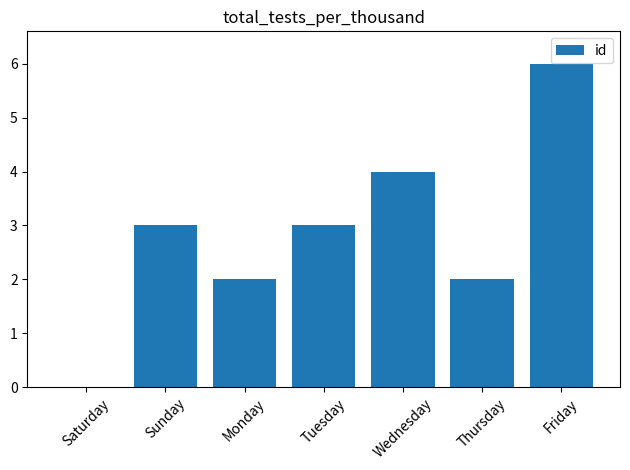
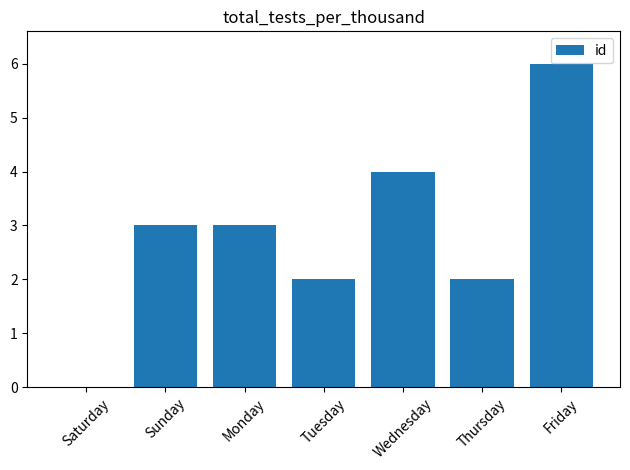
  {
    "Saturday": 0,
    "Sunday": 3,
-   "Monday": 2,
-   "Tuesday": 3,
+   "Monday": 3,
+   "Tuesday": 2,
    "Wednesday": 4,
    "Thursday": 2,
    "Friday": 6
  }
